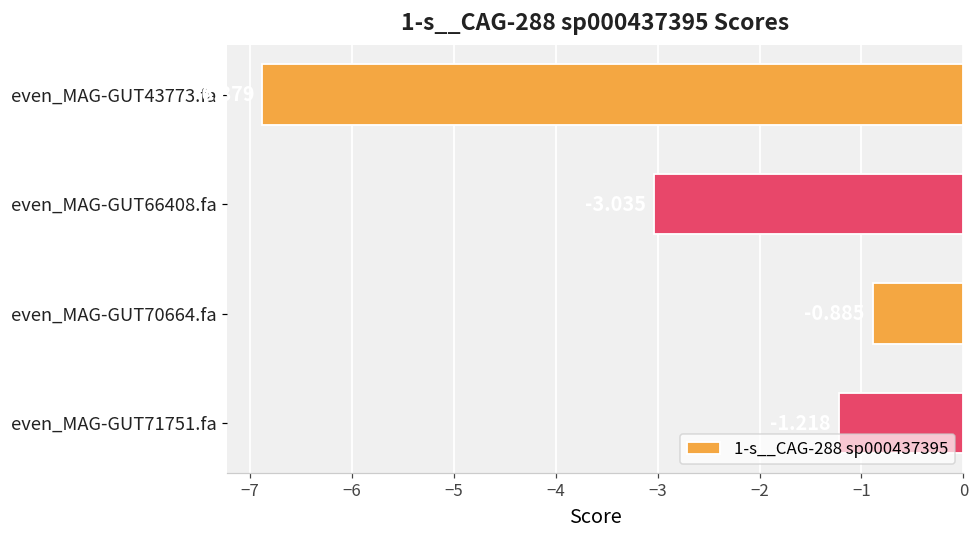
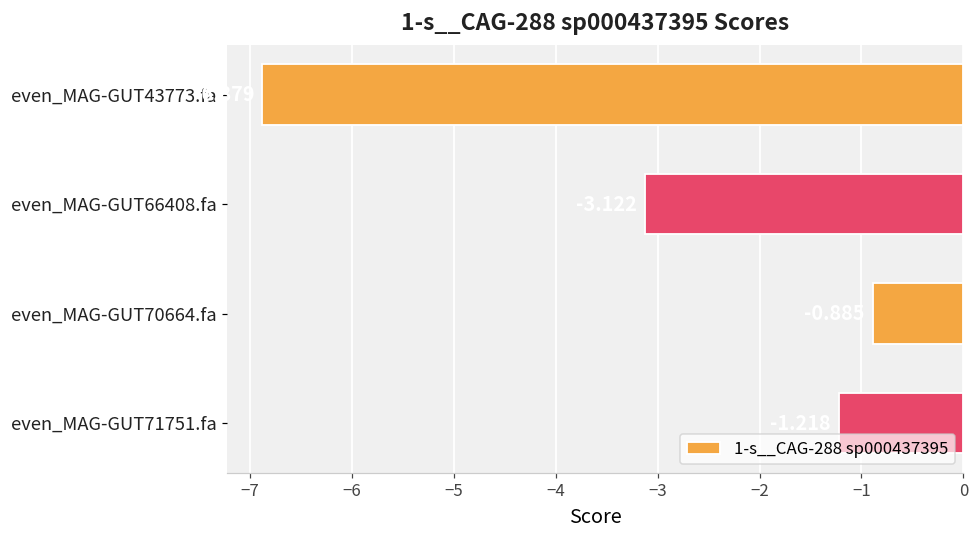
  {
    "even_MAG-GUT43773.fa": -6.9,
-   "even_MAG-GUT66408.fa": -3.0,
+   "even_MAG-GUT66408.fa": -3.1,
    "even_MAG-GUT70664.fa": -0.9,
    "even_MAG-GUT71751.fa": -1.2
  }
